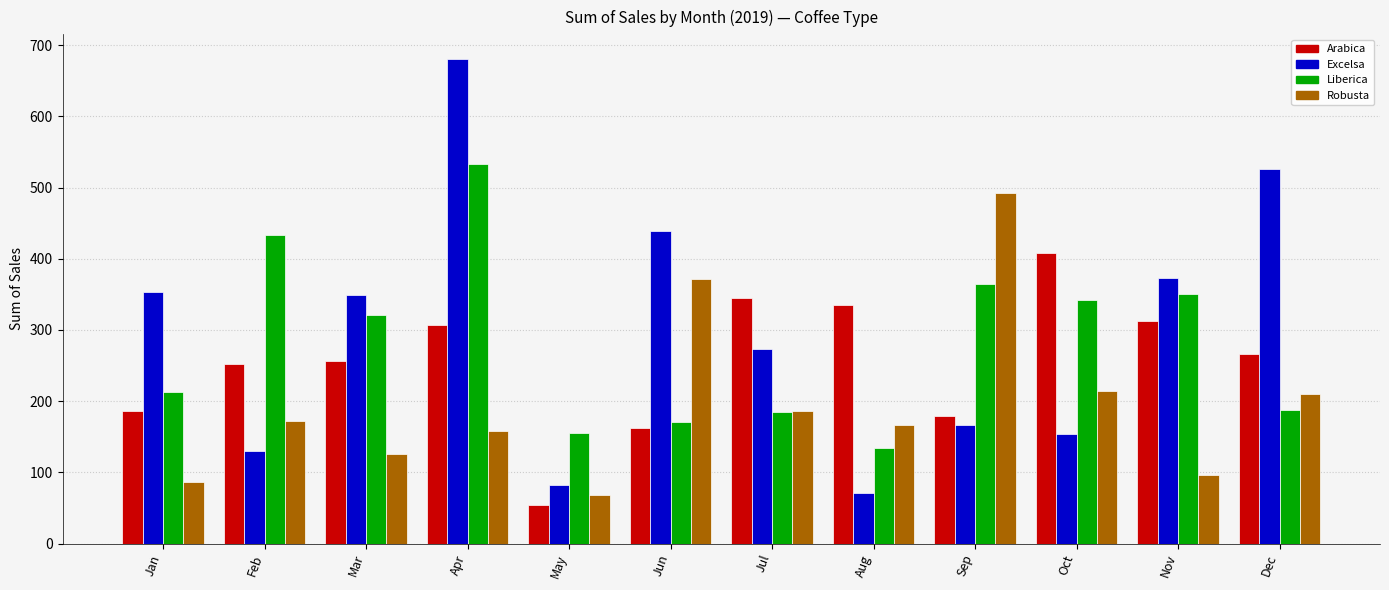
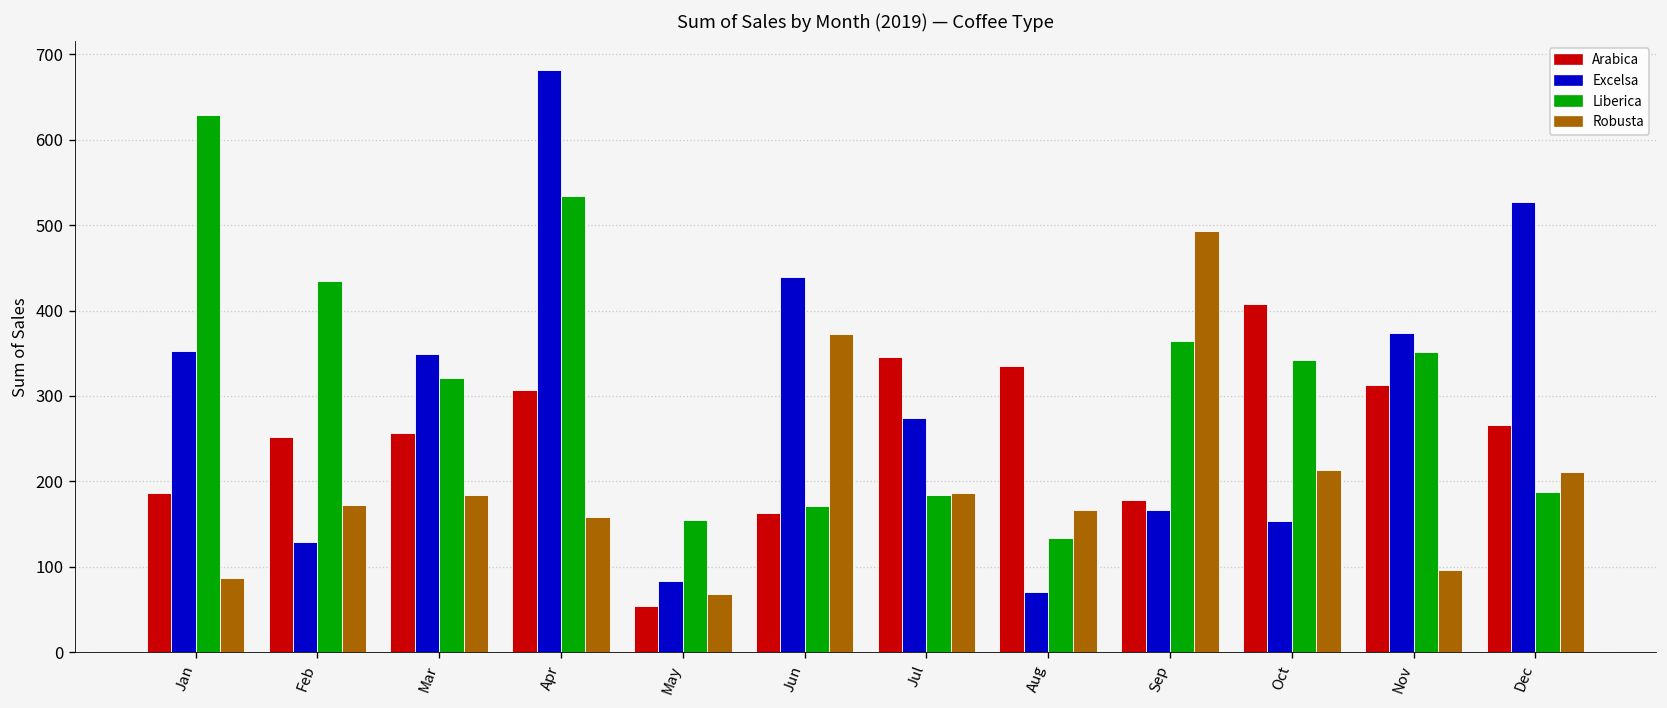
  {
    "Arabica": {
      "Jan": 190,
      "Feb": 250,
      "Mar": 260,
      "Apr": 310,
      "May": 50,
      "Jun": 160,
      "Jul": 350,
      "Aug": 330,
      "Sep": 180,
      "Oct": 410,
      "Nov": 310,
      "Dec": 270
    },
    "Excelsa": {
      "Jan": 350,
      "Feb": 130,
      "Mar": 350,
      "Apr": 680,
      "May": 80,
      "Jun": 440,
      "Jul": 270,
      "Aug": 70,
      "Sep": 170,
      "Oct": 150,
      "Nov": 370,
      "Dec": 530
    },
    "Liberica": {
-     "Jan": 210,
+     "Jan": 630,
      "Feb": 430,
      "Mar": 320,
      "Apr": 530,
      "May": 150,
      "Jun": 170,
      "Jul": 180,
      "Aug": 130,
      "Sep": 360,
      "Oct": 340,
      "Nov": 350,
      "Dec": 190
    },
    "Robusta": {
      "Jan": 90,
      "Feb": 170,
-     "Mar": 130,
+     "Mar": 180,
      "Apr": 160,
      "May": 70,
      "Jun": 370,
      "Jul": 190,
      "Aug": 170,
      "Sep": 490,
      "Oct": 210,
      "Nov": 100,
      "Dec": 210
    }
  }
